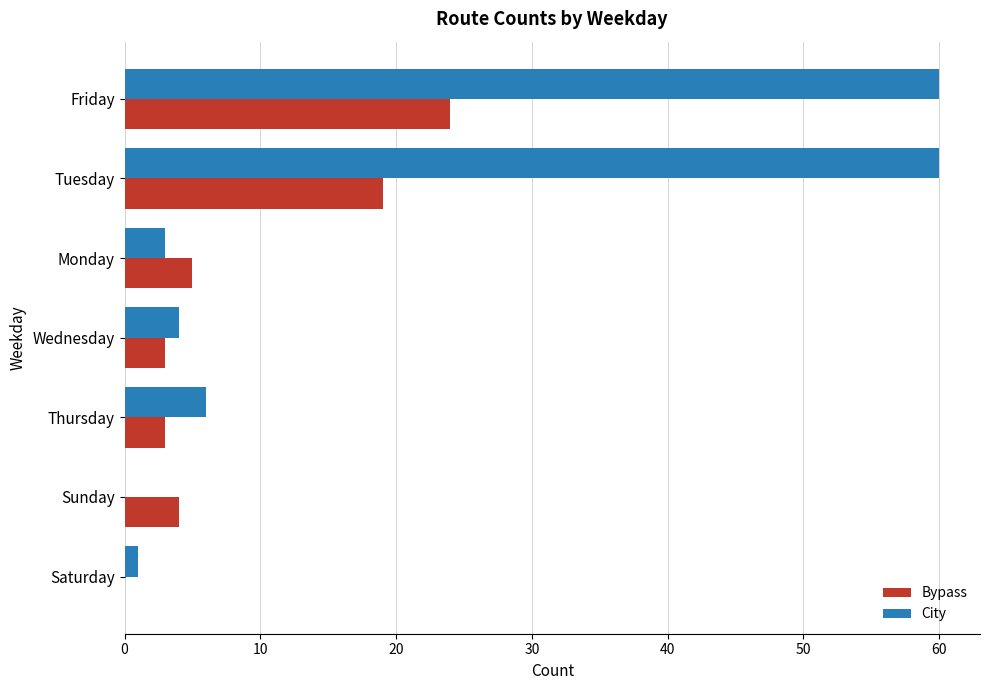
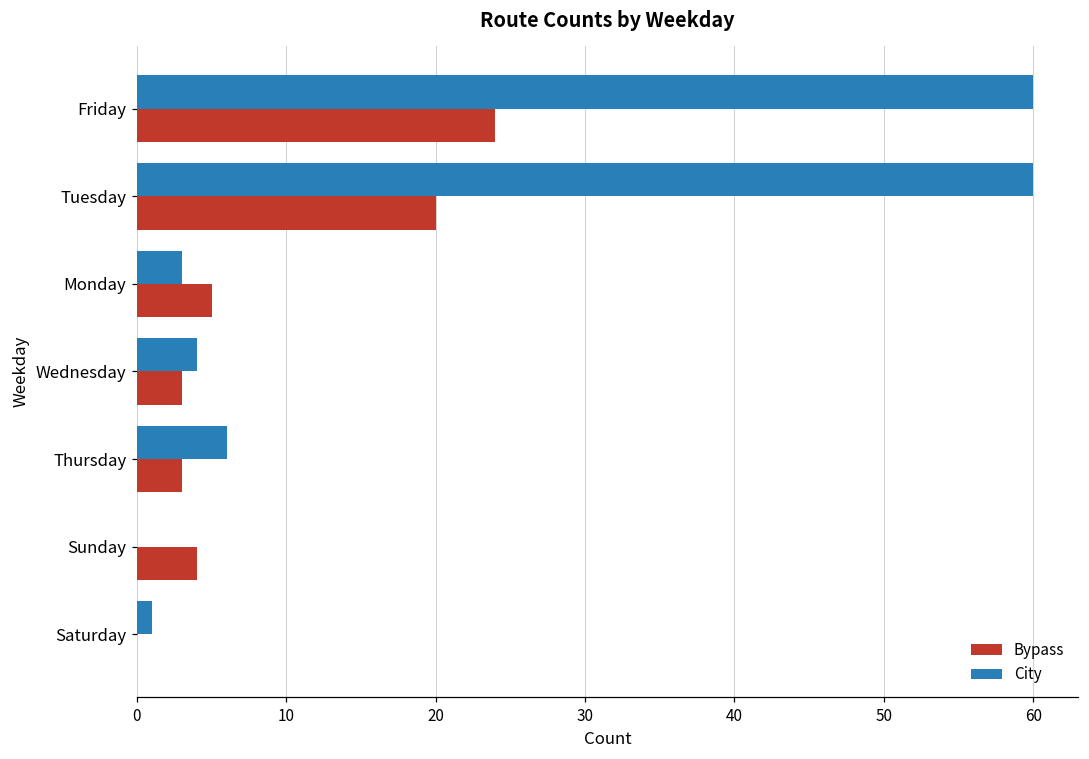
  {
    "Bypass": {
      "Friday": 24,
-     "Tuesday": 19,
+     "Tuesday": 20,
      "Monday": 5,
      "Wednesday": 3,
      "Thursday": 3,
      "Sunday": 4,
      "Saturday": 0
    },
    "City": {
      "Friday": 60,
      "Tuesday": 60,
      "Monday": 3,
      "Wednesday": 4,
      "Thursday": 6,
      "Sunday": 0,
      "Saturday": 1
    }
  }
